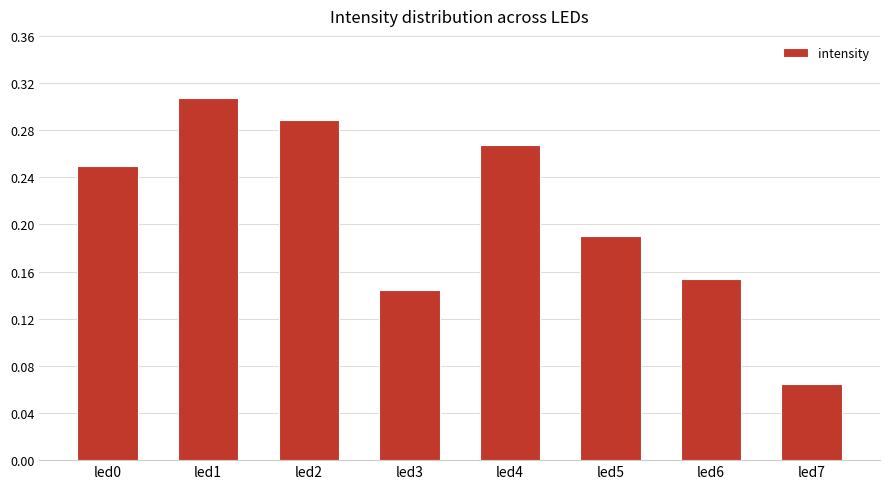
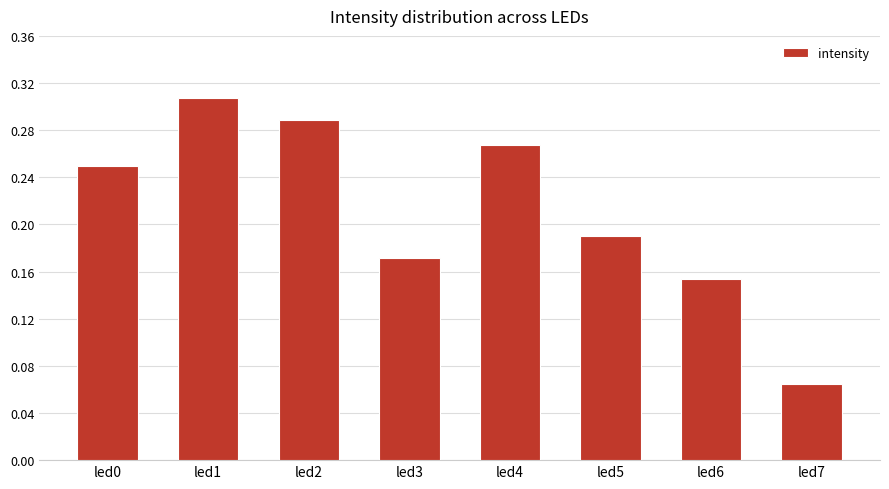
  {
    "led0": 0.250,
    "led1": 0.308,
    "led2": 0.288,
-   "led3": 0.145,
+   "led3": 0.171,
    "led4": 0.267,
    "led5": 0.190,
    "led6": 0.153,
    "led7": 0.064
  }
